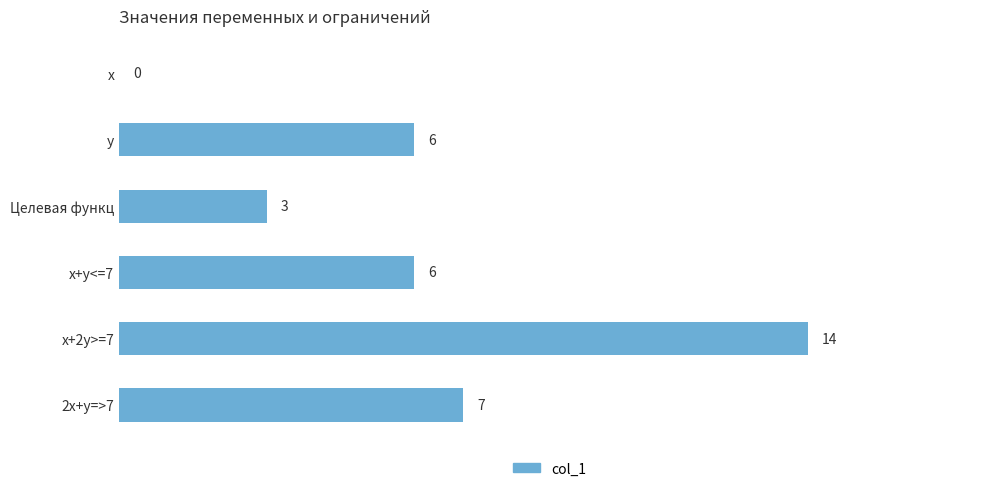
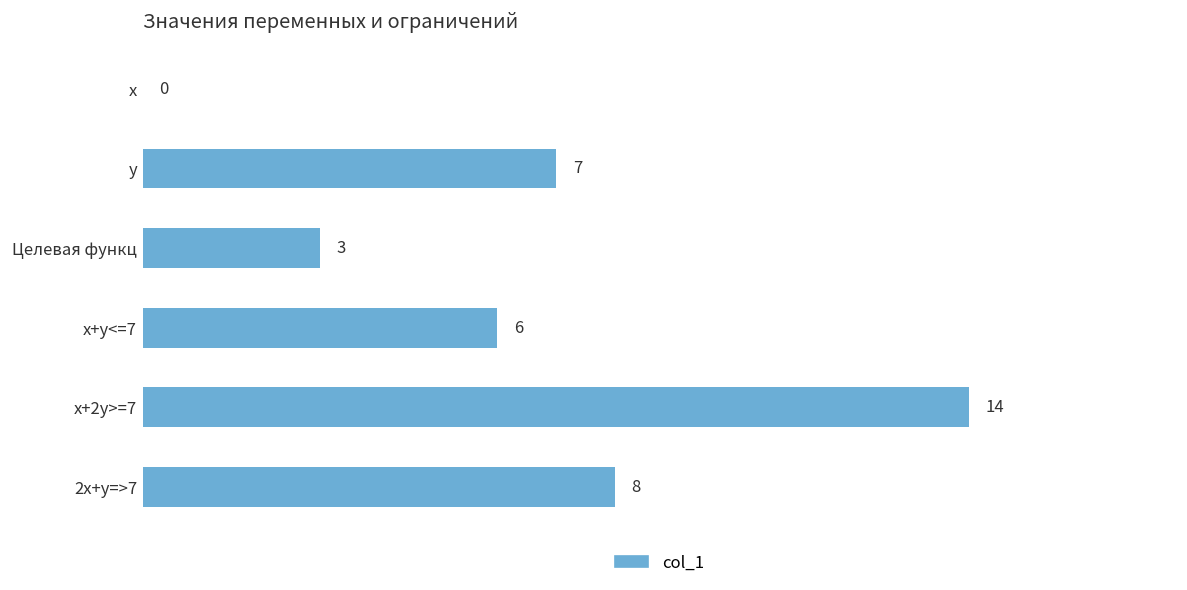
  {
    "x": 0,
-   "y": 6,
+   "y": 7,
    "Целевая функц": 3,
    "x+y<=7": 6,
    "x+2y>=7": 14,
-   "2x+y=>7": 7
+   "2x+y=>7": 8
  }
